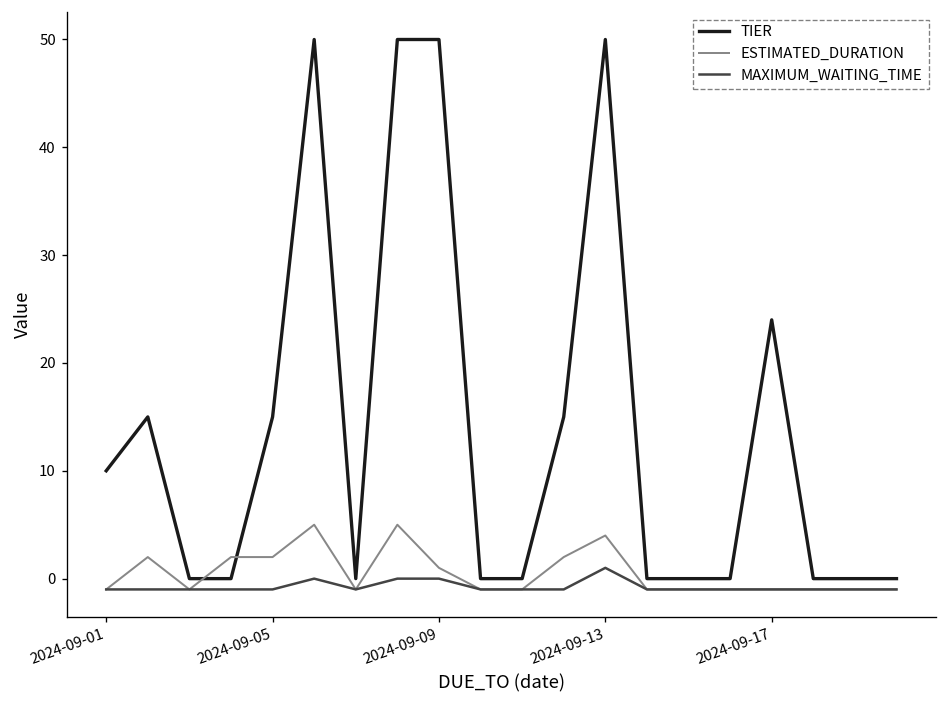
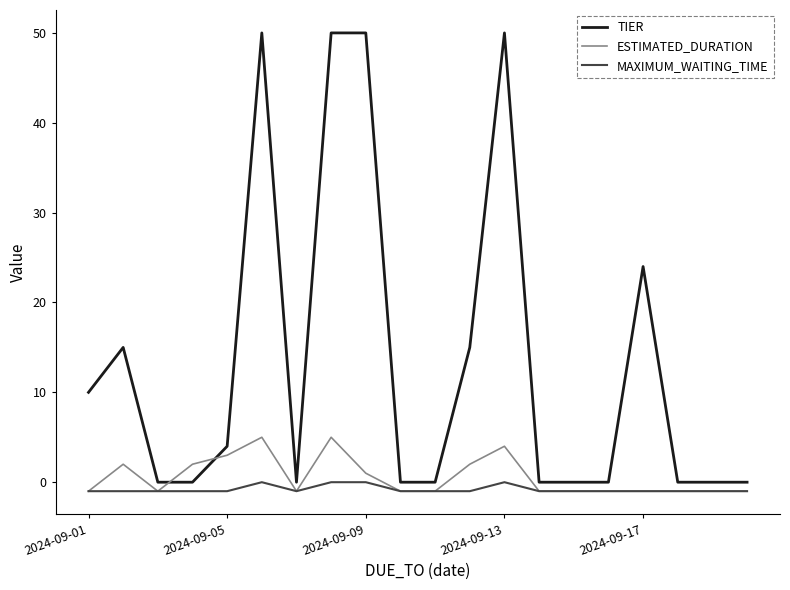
  {
    "TIER": {
      "2024-09-01": 10,
-     "2024-09-05": 15,
+     "2024-09-05": 4,
      "2024-09-09": 50,
      "2024-09-13": 50,
      "2024-09-17": 24
    },
    "ESTIMATED_DURATION": {
-     "2024-09-05": 2,
+     "2024-09-05": 3,
      "2024-09-09": 1,
      "2024-09-13": 4
    },
    "MAXIMUM_WAITING_TIME": {
      "2024-09-05": -1,
      "2024-09-09": 0,
-     "2024-09-13": 1
+     "2024-09-13": 0
    }
  }
